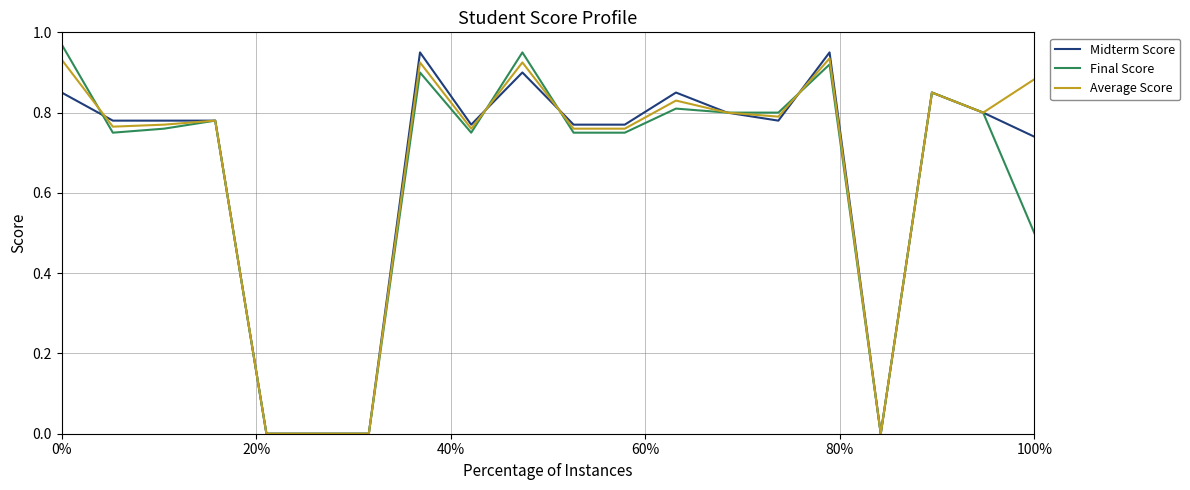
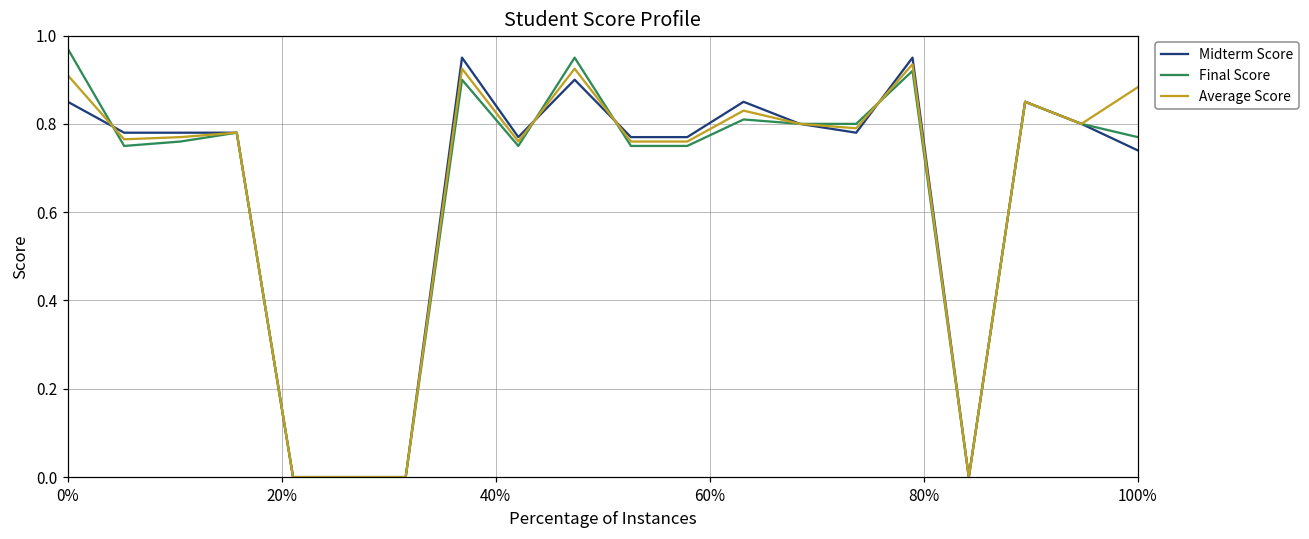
  {
    "Midterm Score": {
      "0%": 0.85,
      "100%": 0.74
    },
    "Final Score": {
      "0%": 0.97,
-     "100%": 0.50
+     "100%": 0.77
    },
    "Average Score": {
-     "0%": 0.93,
+     "0%": 0.91,
      "100%": 0.88
    }
  }
